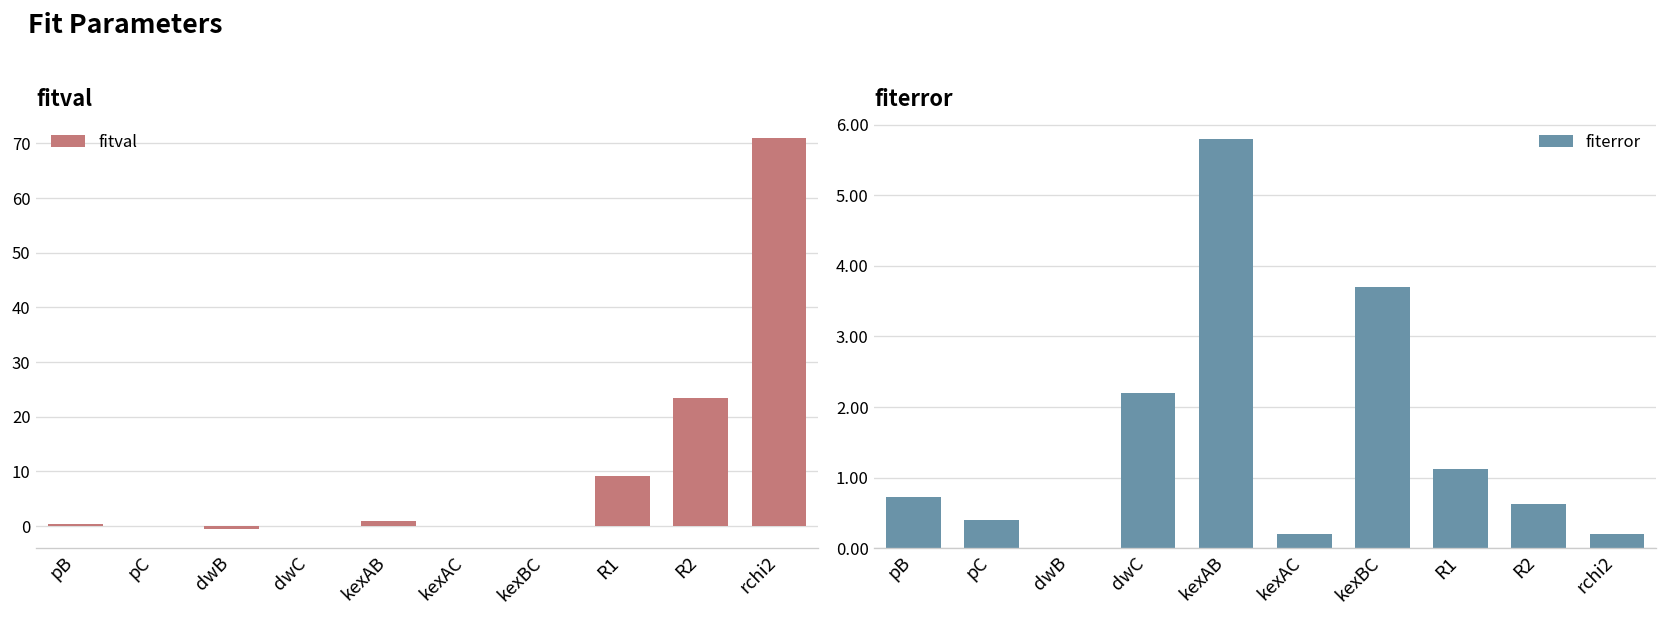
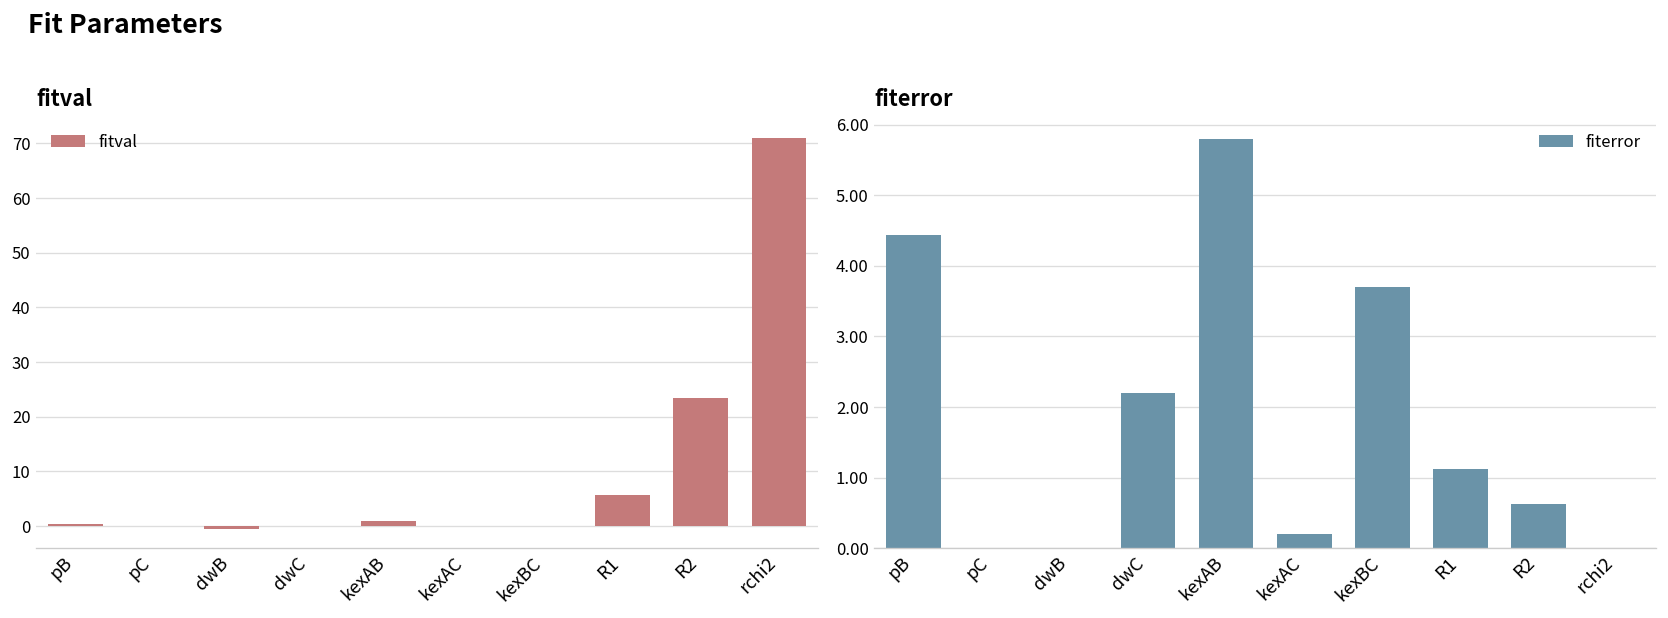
  {
    "fitval": {
      "pC": 0,
      "dwC": 0,
      "kexAB": 1,
      "kexAC": 0,
      "kexBC": 0,
-     "R1": 9,
+     "R1": 6,
      "R2": 23,
      "rchi2": 71
    },
    "fiterror": {
-     "pB": 0.7,
-     "pC": 0.4,
+     "pB": 4.4,
+     "pC": 0.0,
      "dwB": 0.0,
      "dwC": 2.2,
      "kexAB": 5.8,
      "kexAC": 0.2,
      "kexBC": 3.7,
      "R1": 1.1,
      "R2": 0.6,
-     "rchi2": 0.2
+     "rchi2": 0.0
    }
  }
